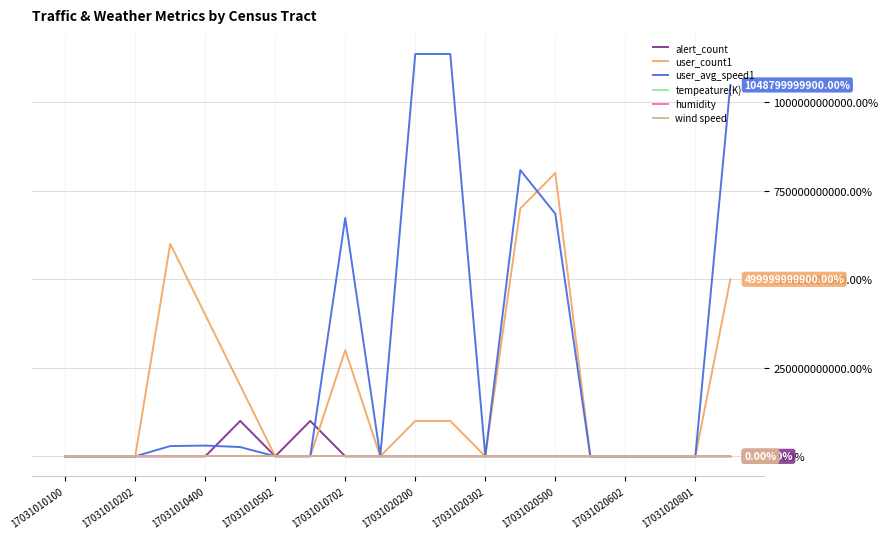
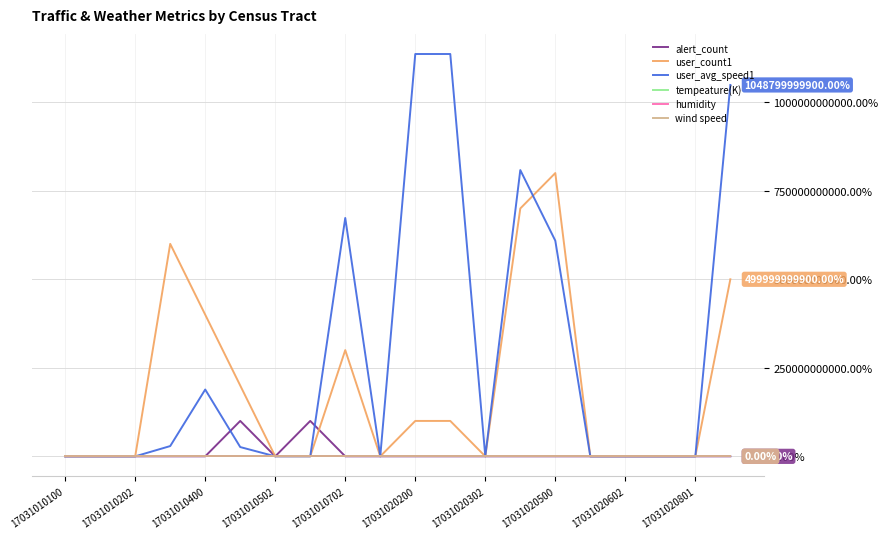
  {
    "user_avg_speed1": {
-     "17031010400": "30000000000%",
+     "17031010400": "190000000000%",
      "17031010702": "670000000000%",
      "17031020200": "1140000000000%",
-     "17031020500": "680000000000%"
+     "17031020500": "610000000000%"
    }
  }
